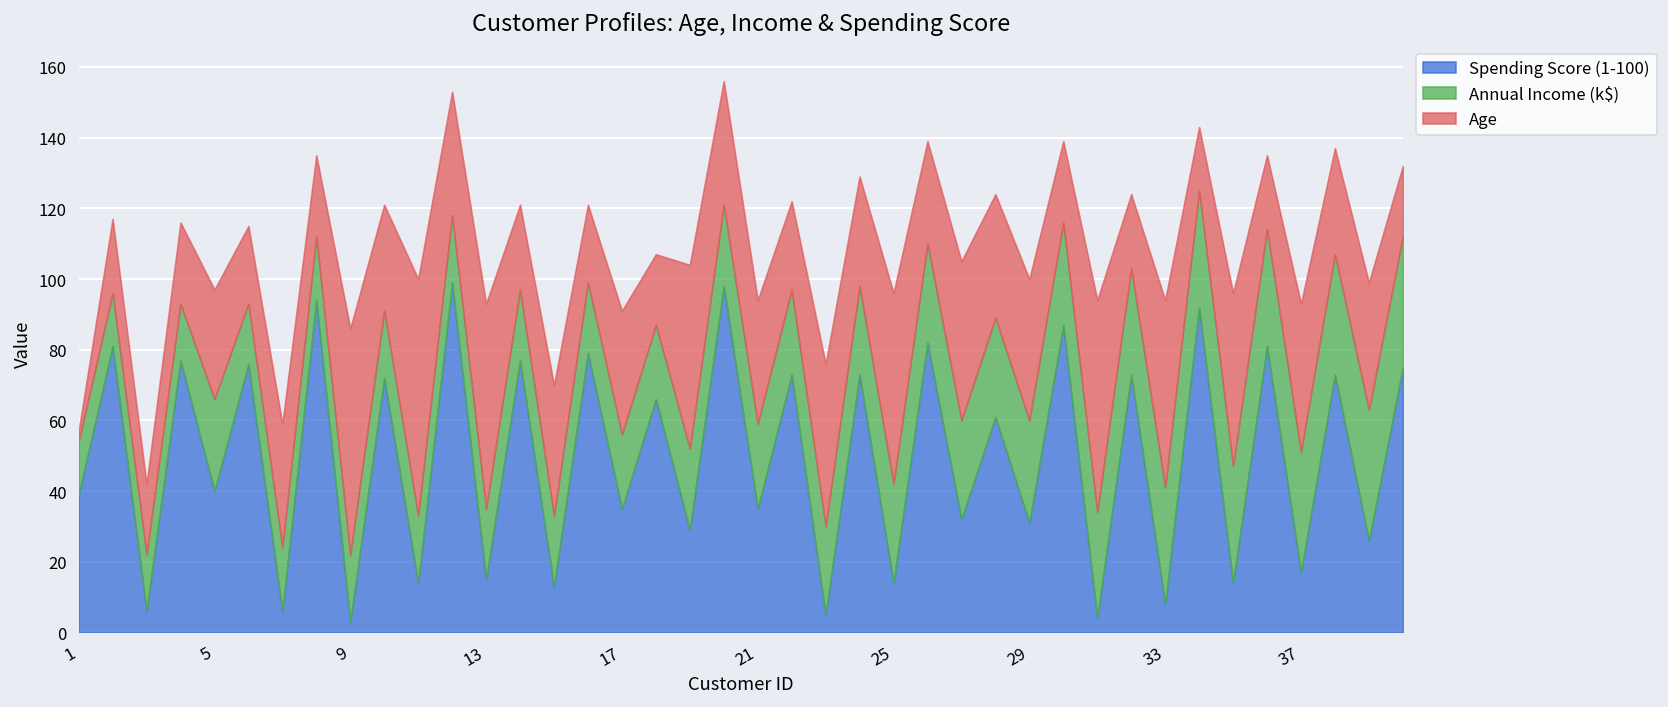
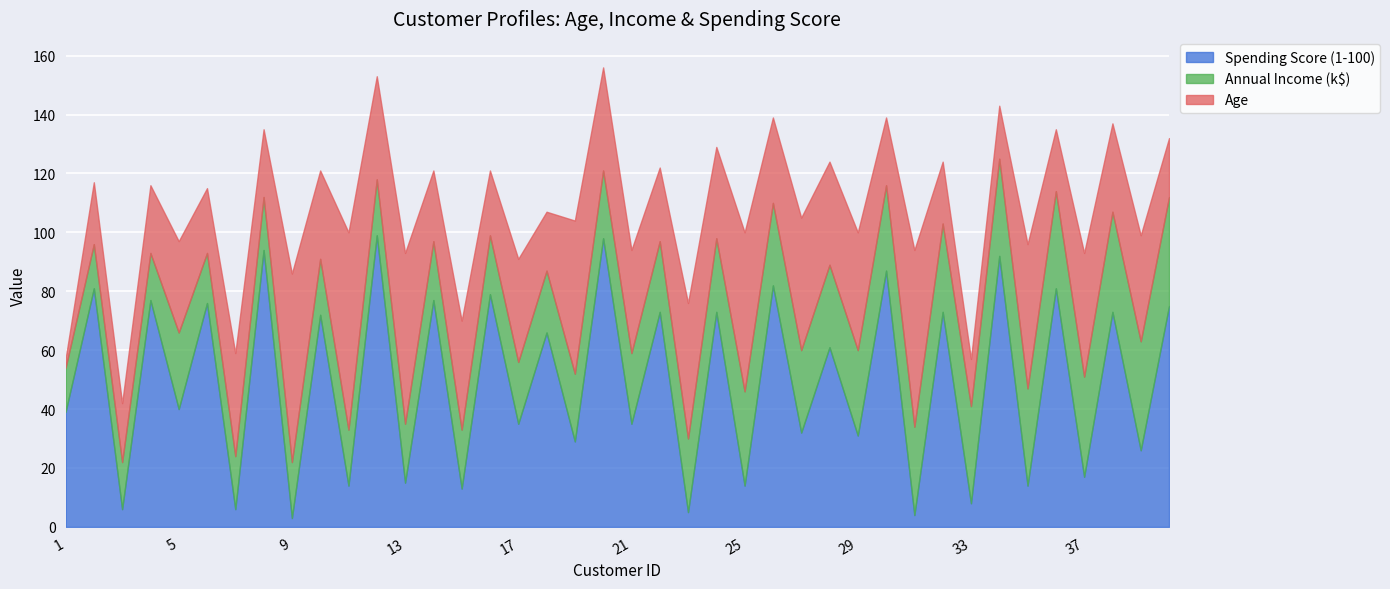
  {
    "Spending Score (1-100)": {
      "1": 39,
      "5": 40,
      "9": 3,
      "13": 15,
      "17": 35,
      "21": 35,
      "25": 14,
      "29": 31,
      "33": 8,
      "37": 17
    },
    "Annual Income (k$)": {
      "1": 15,
      "5": 26,
      "9": 19,
      "13": 20,
      "17": 21,
      "21": 24,
-     "25": 28,
+     "25": 32,
      "29": 29,
      "33": 33,
      "37": 34
    },
    "Age": {
      "1": 3,
      "5": 31,
      "9": 64,
      "13": 58,
      "17": 35,
      "21": 35,
      "25": 54,
      "29": 40,
-     "33": 53,
+     "33": 16,
      "37": 42
    }
  }
